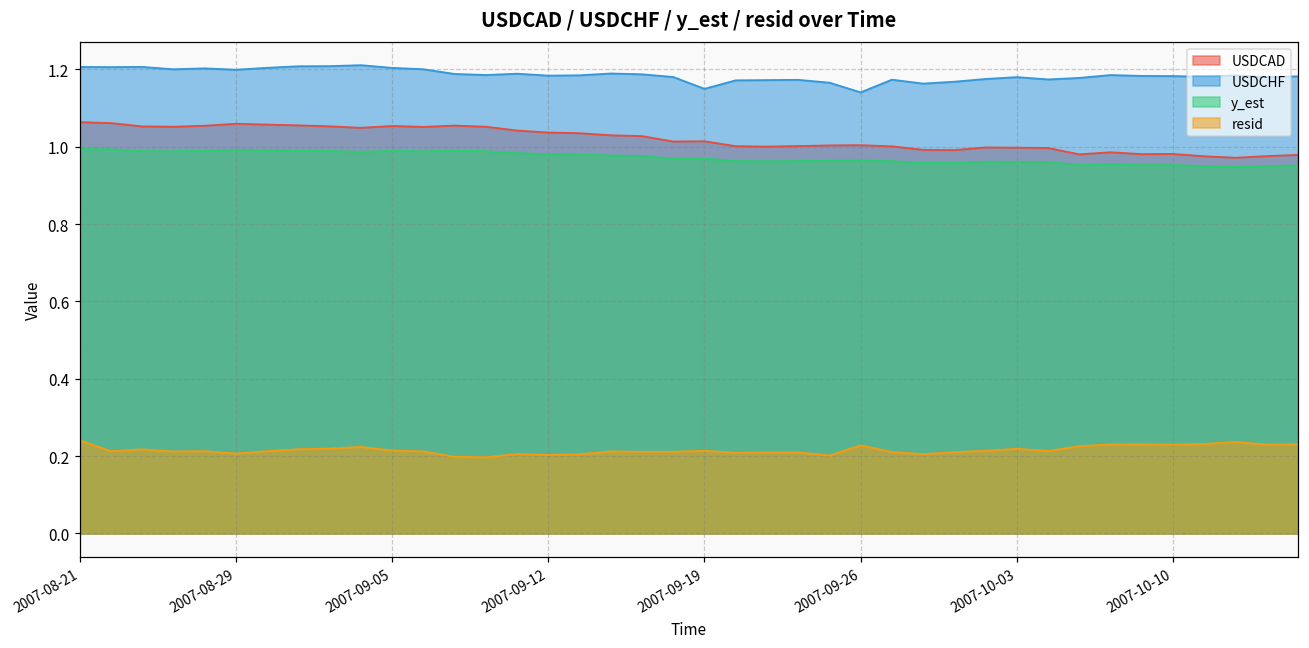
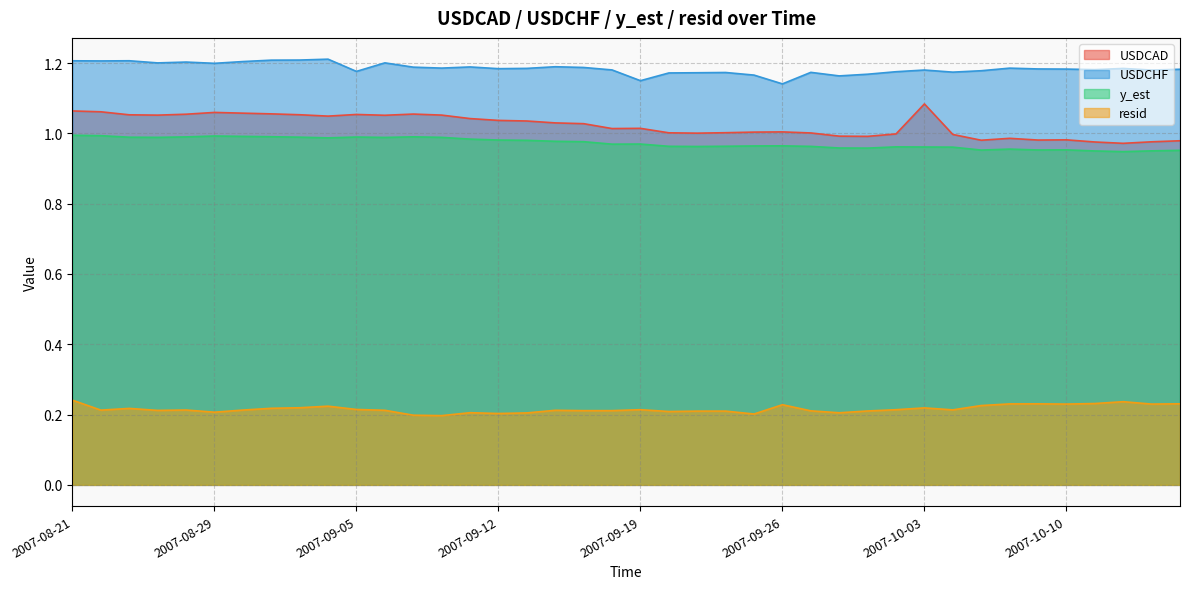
  {
    "USDCAD": {
      "2007-08-21": 1.06,
      "2007-08-29": 1.06,
      "2007-09-05": 1.05,
      "2007-09-12": 1.04,
      "2007-09-19": 1.01,
      "2007-09-26": 1.00,
-     "2007-10-03": 1.00,
+     "2007-10-03": 1.08,
      "2007-10-10": 0.98
    },
    "USDCHF": {
      "2007-08-21": 1.21,
      "2007-08-29": 1.20,
-     "2007-09-05": 1.20,
+     "2007-09-05": 1.18,
      "2007-09-12": 1.18,
      "2007-09-19": 1.15,
      "2007-09-26": 1.14,
      "2007-10-03": 1.18,
      "2007-10-10": 1.18
    },
    "y_est": {
      "2007-08-21": 0.99,
      "2007-08-29": 0.99,
      "2007-09-05": 0.99,
      "2007-09-12": 0.98,
      "2007-09-19": 0.97,
      "2007-09-26": 0.96,
      "2007-10-03": 0.96,
      "2007-10-10": 0.95
    },
    "resid": {
      "2007-08-21": 0.24,
      "2007-08-29": 0.21,
      "2007-09-05": 0.21,
      "2007-09-12": 0.20,
      "2007-09-19": 0.21,
      "2007-09-26": 0.23,
      "2007-10-03": 0.22,
      "2007-10-10": 0.23
    }
  }
